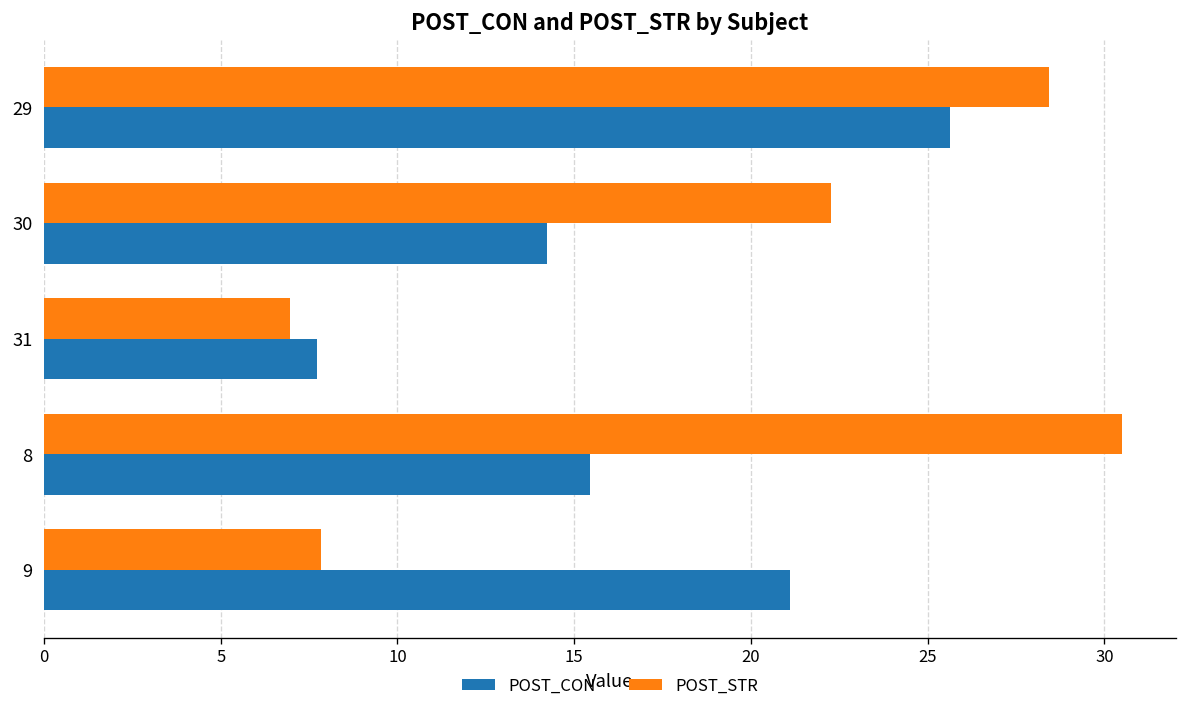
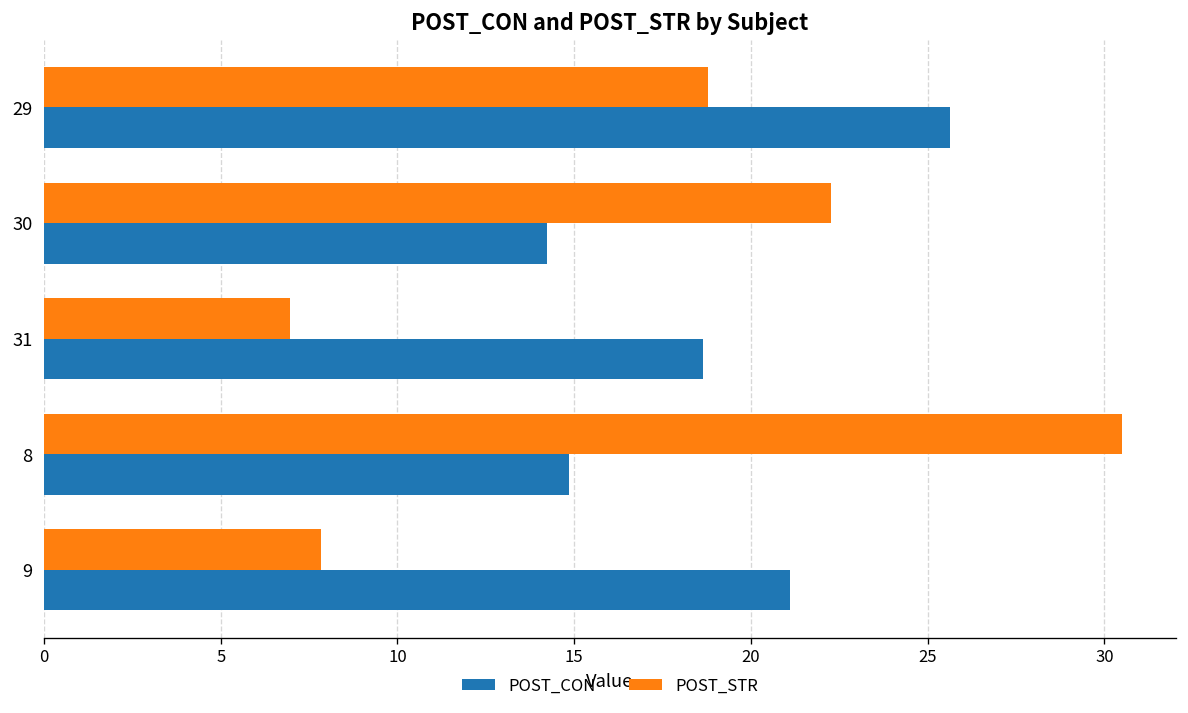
  {
    "POST_CON": {
      "29": 25.6,
      "30": 14.2,
-     "31": 7.7,
-     "8": 15.5,
+     "31": 18.6,
+     "8": 14.9,
      "9": 21.1
    },
    "POST_STR": {
-     "29": 28.4,
+     "29": 18.8,
      "30": 22.3,
      "31": 7.0,
      "8": 30.5,
      "9": 7.8
    }
  }
